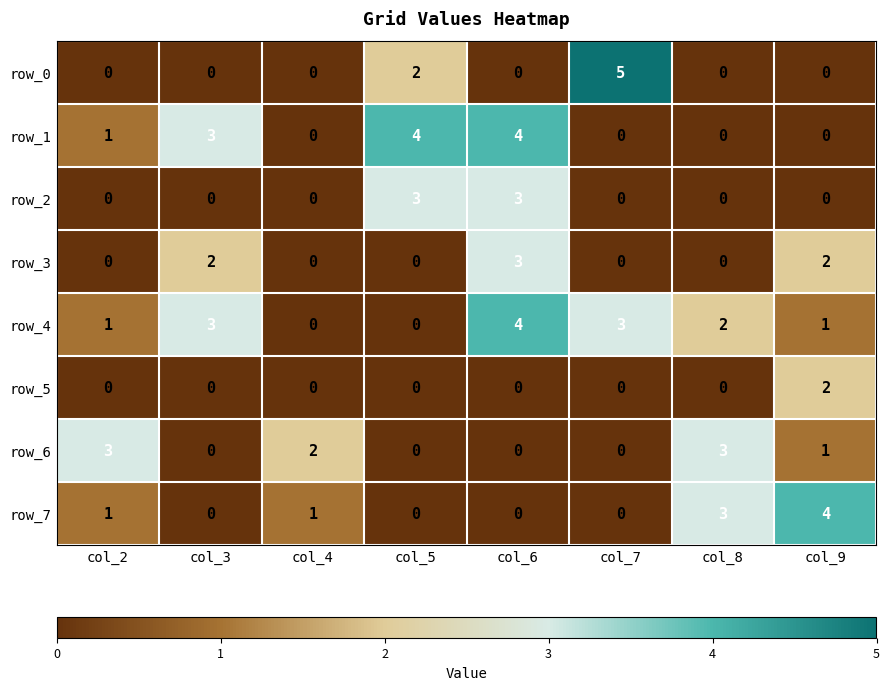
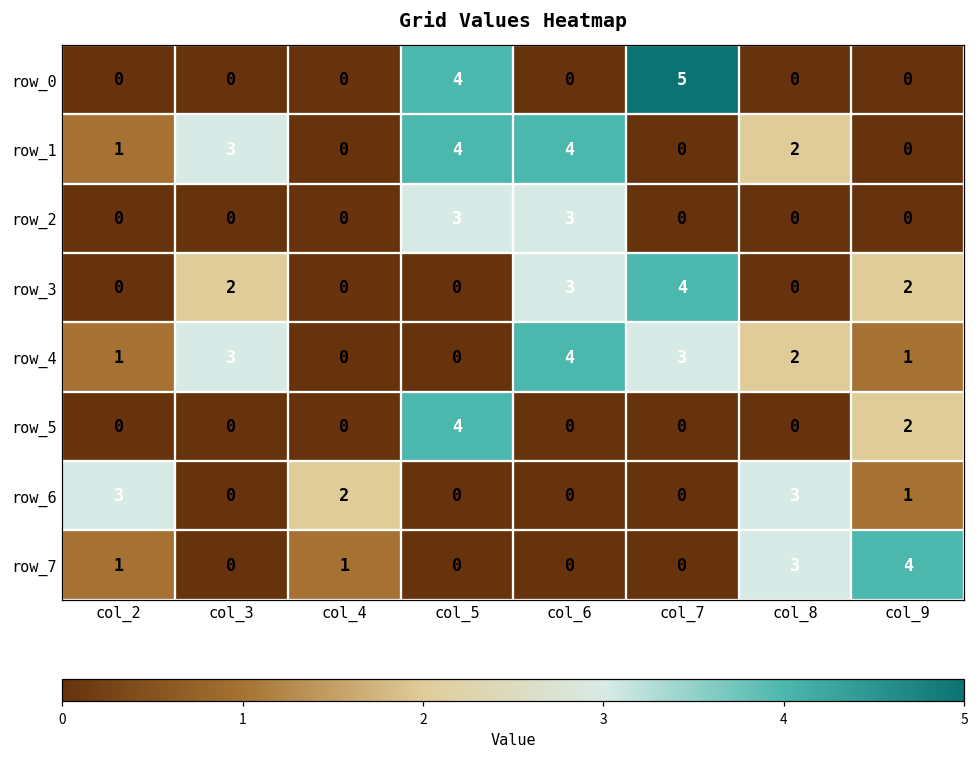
  {
    "row_0": {
      "col_2": 0,
      "col_3": 0,
      "col_4": 0,
-     "col_5": 2,
+     "col_5": 4,
      "col_6": 0,
      "col_7": 5,
      "col_8": 0,
      "col_9": 0
    },
    "row_1": {
      "col_2": 1,
      "col_4": 0,
      "col_5": 4,
      "col_6": 4,
      "col_7": 0,
-     "col_8": 0,
+     "col_8": 2,
      "col_9": 0
    },
    "row_2": {
      "col_2": 0,
      "col_3": 0,
      "col_4": 0,
      "col_7": 0,
      "col_8": 0,
      "col_9": 0
    },
    "row_3": {
      "col_2": 0,
      "col_3": 2,
      "col_4": 0,
      "col_5": 0,
-     "col_7": 0,
+     "col_7": 4,
      "col_8": 0,
      "col_9": 2
    },
    "row_4": {
      "col_2": 1,
      "col_4": 0,
      "col_5": 0,
      "col_6": 4,
      "col_8": 2,
      "col_9": 1
    },
    "row_5": {
      "col_2": 0,
      "col_3": 0,
      "col_4": 0,
-     "col_5": 0,
+     "col_5": 4,
      "col_6": 0,
      "col_7": 0,
      "col_8": 0,
      "col_9": 2
    },
    "row_6": {
      "col_3": 0,
      "col_4": 2,
      "col_5": 0,
      "col_6": 0,
      "col_7": 0,
      "col_9": 1
    },
    "row_7": {
      "col_2": 1,
      "col_3": 0,
      "col_4": 1,
      "col_5": 0,
      "col_6": 0,
      "col_7": 0,
      "col_9": 4
    }
  }
